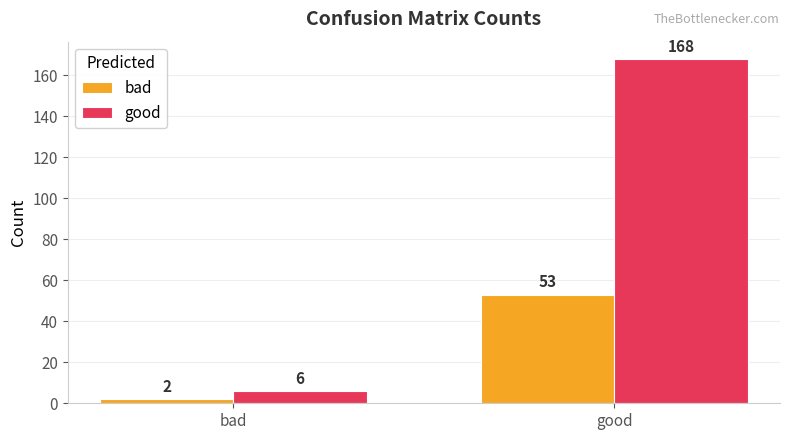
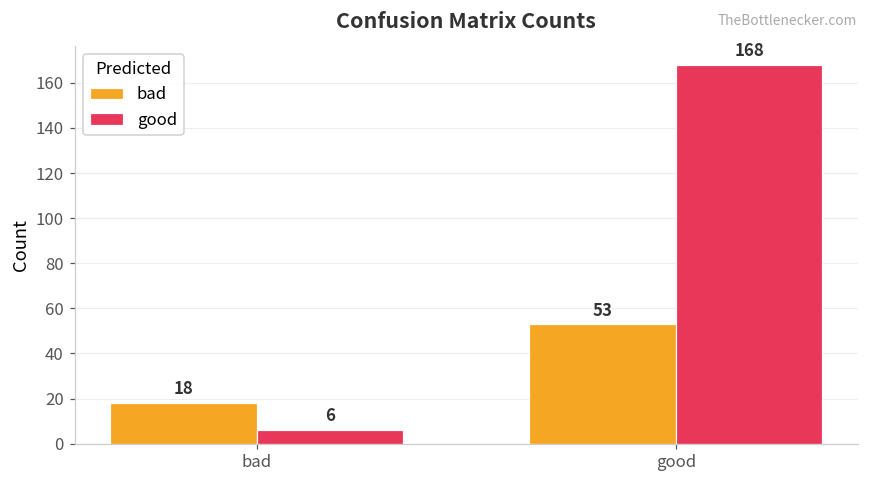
  {
    "bad": {
-     "bad": 2,
+     "bad": 18,
      "good": 53
    },
    "good": {
      "bad": 6,
      "good": 168
    }
  }
